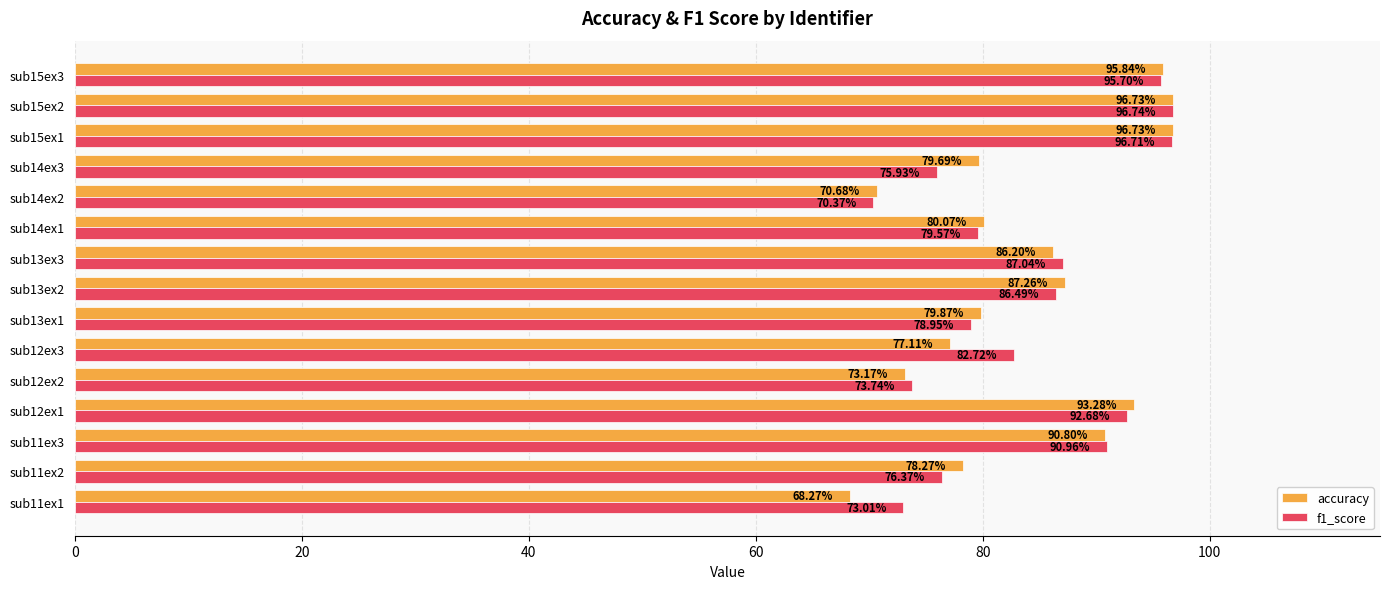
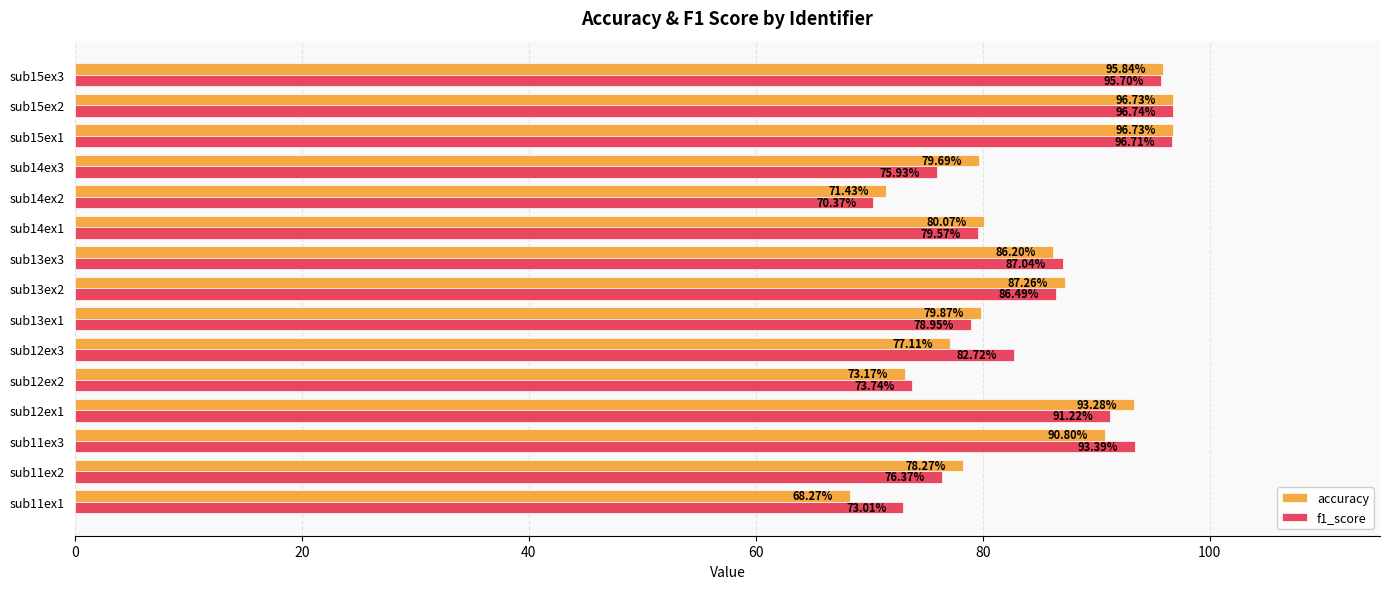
  {
    "accuracy": {
      "sub15ex3": "95.84%",
      "sub15ex2": "96.73%",
      "sub15ex1": "96.73%",
      "sub14ex3": "79.69%",
-     "sub14ex2": "70.68%",
+     "sub14ex2": "71.43%",
      "sub14ex1": "80.07%",
      "sub13ex3": "86.20%",
      "sub13ex2": "87.26%",
      "sub13ex1": "79.87%",
      "sub12ex3": "77.11%",
      "sub12ex2": "73.17%",
      "sub12ex1": "93.28%",
      "sub11ex3": "90.80%",
      "sub11ex2": "78.27%",
      "sub11ex1": "68.27%"
    },
    "f1_score": {
      "sub15ex3": "95.70%",
      "sub15ex2": "96.74%",
      "sub15ex1": "96.71%",
      "sub14ex3": "75.93%",
      "sub14ex2": "70.37%",
      "sub14ex1": "79.57%",
      "sub13ex3": "87.04%",
      "sub13ex2": "86.49%",
      "sub13ex1": "78.95%",
      "sub12ex3": "82.72%",
      "sub12ex2": "73.74%",
-     "sub12ex1": "92.68%",
-     "sub11ex3": "90.96%",
+     "sub12ex1": "91.22%",
+     "sub11ex3": "93.39%",
      "sub11ex2": "76.37%",
      "sub11ex1": "73.01%"
    }
  }
